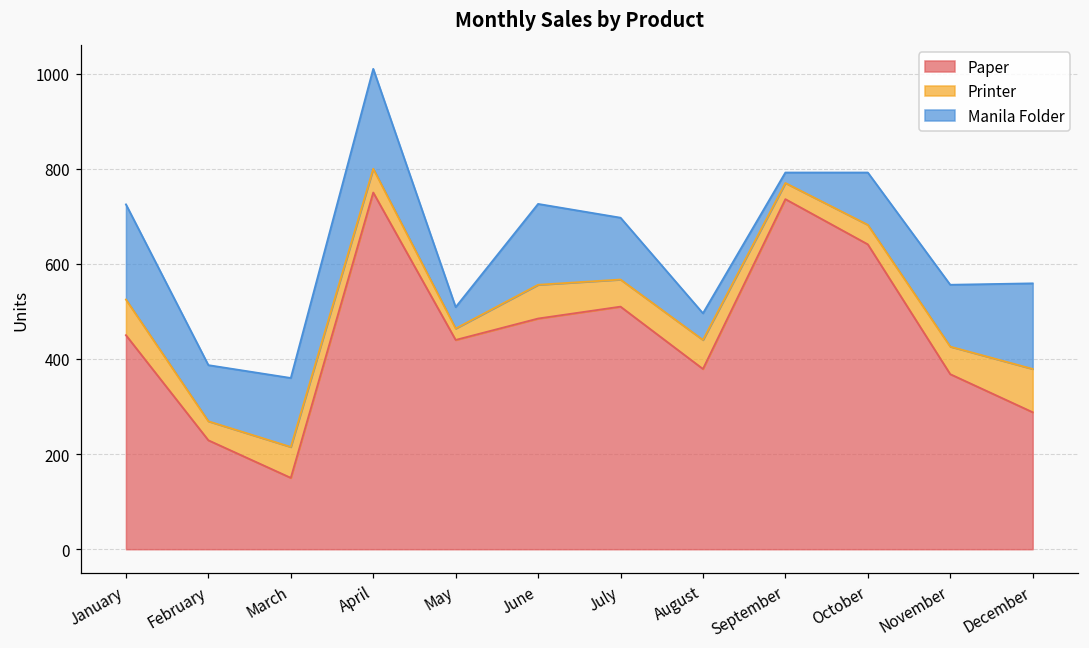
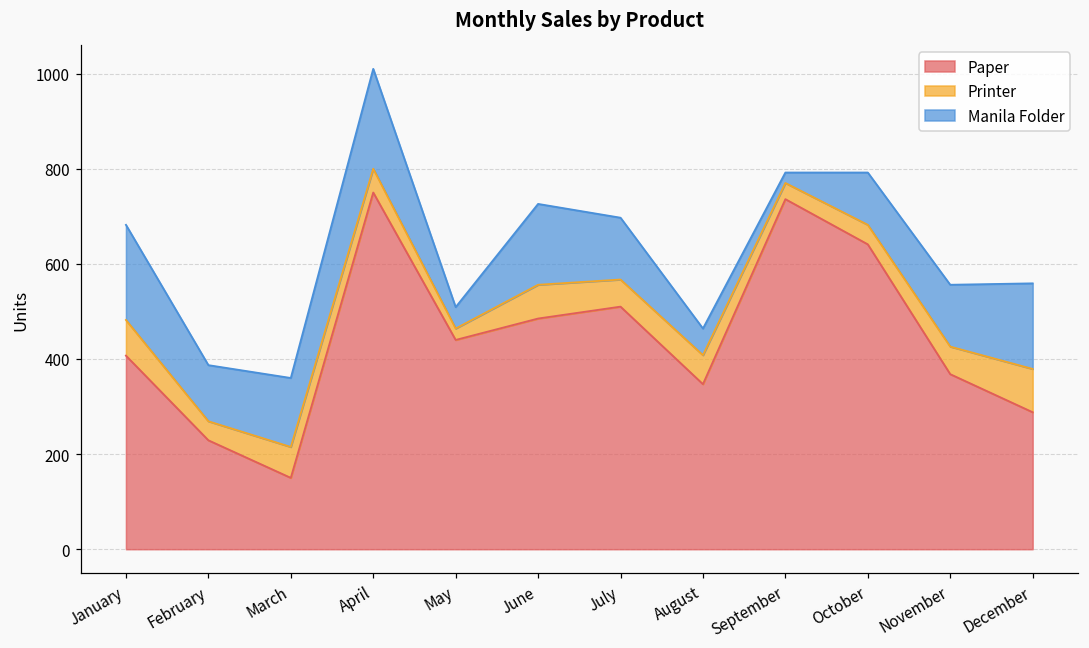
  {
    "Paper": {
-     "January": 450,
+     "January": 410,
      "February": 230,
      "March": 150,
      "April": 750,
      "May": 440,
      "June": 490,
      "July": 510,
-     "August": 380,
+     "August": 350,
      "September": 740,
      "October": 640,
      "November": 370,
      "December": 290
    },
    "Printer": {
      "January": 80,
      "February": 40,
      "March": 70,
      "April": 50,
      "May": 20,
      "June": 70,
      "July": 60,
      "August": 60,
      "September": 30,
      "October": 40,
      "November": 60,
      "December": 90
    },
    "Manila Folder": {
      "January": 200,
      "February": 120,
      "March": 150,
      "April": 210,
      "May": 50,
      "June": 170,
      "July": 130,
      "August": 60,
      "September": 20,
      "October": 110,
      "November": 130,
      "December": 180
    }
  }
